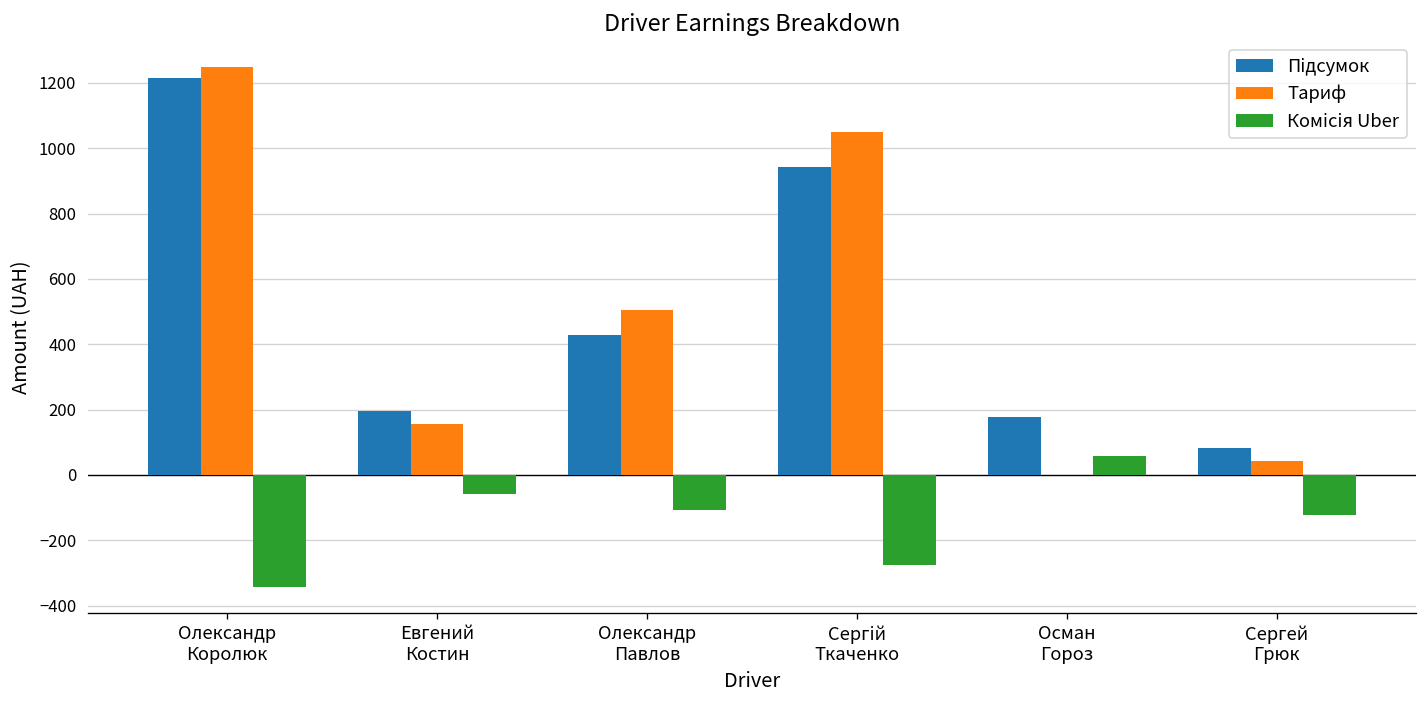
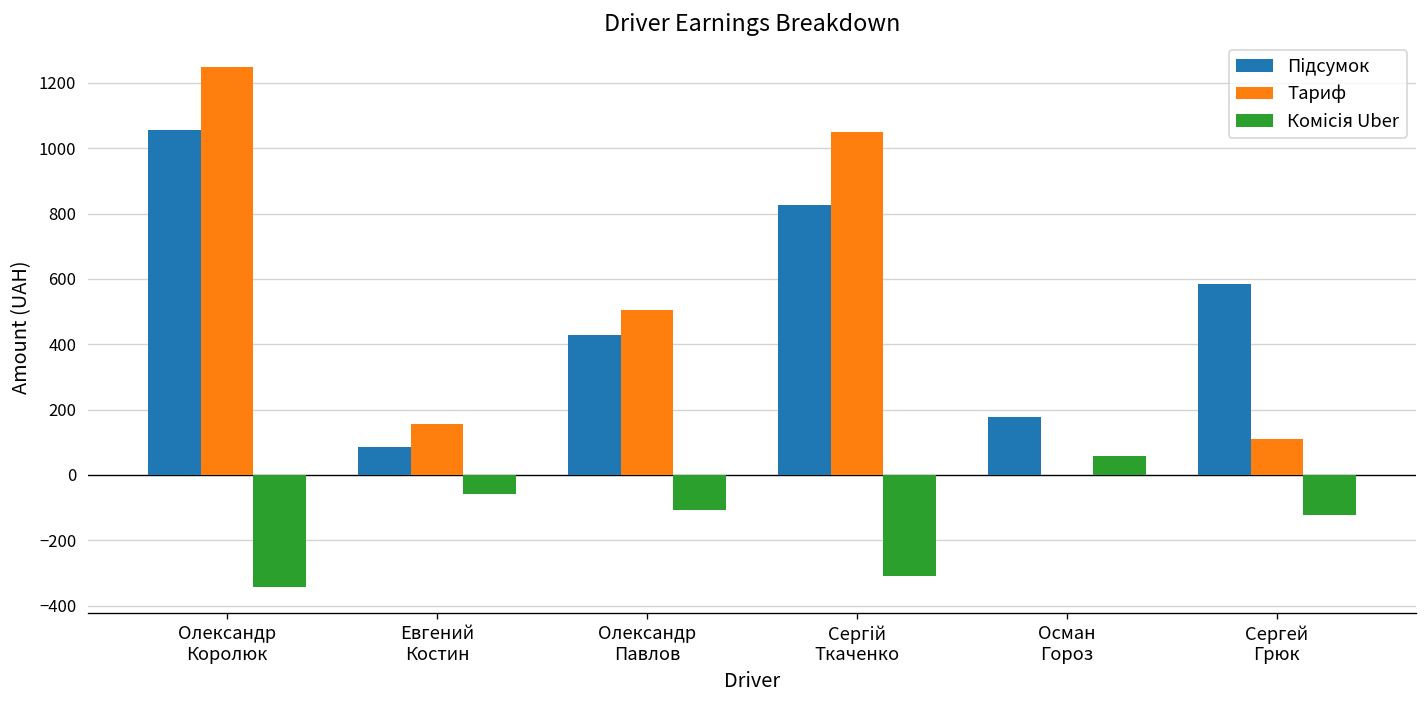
  {
    "Підсумок": {
-     "Олександр Королюк": 1220,
-     "Евгений Костин": 200,
+     "Олександр Королюк": 1060,
+     "Евгений Костин": 90,
      "Олександр Павлов": 430,
-     "Сергій Ткаченко": 940,
+     "Сергій Ткаченко": 830,
      "Осман Гороз": 180,
-     "Сергей Грюк": 80
+     "Сергей Грюк": 580
    },
    "Тариф": {
      "Олександр Королюк": 1250,
      "Евгений Костин": 160,
      "Олександр Павлов": 500,
      "Сергій Ткаченко": 1050,
      "Осман Гороз": 0,
-     "Сергей Грюк": 40
+     "Сергей Грюк": 110
    },
    "Комісія Uber": {
      "Олександр Королюк": -340,
      "Евгений Костин": -60,
      "Олександр Павлов": -110,
-     "Сергій Ткаченко": -280,
+     "Сергій Ткаченко": -310,
      "Осман Гороз": 60,
      "Сергей Грюк": -120
    }
  }
